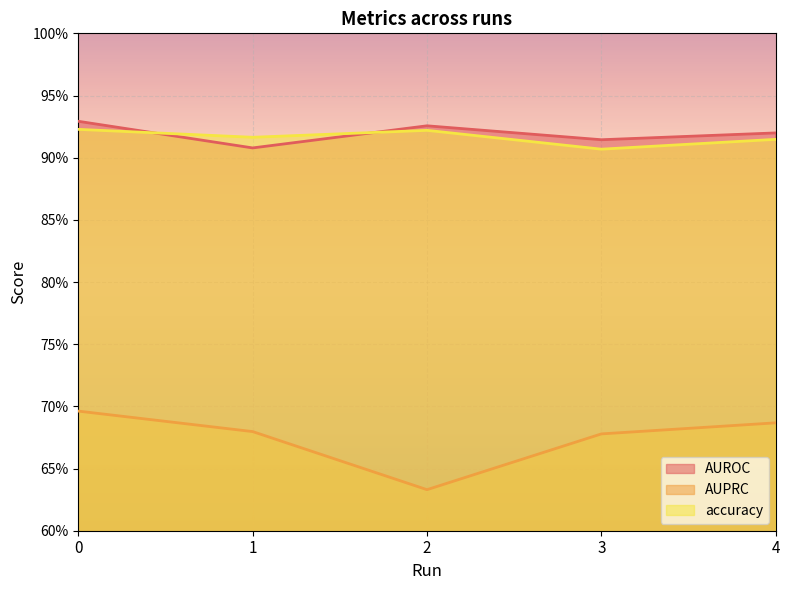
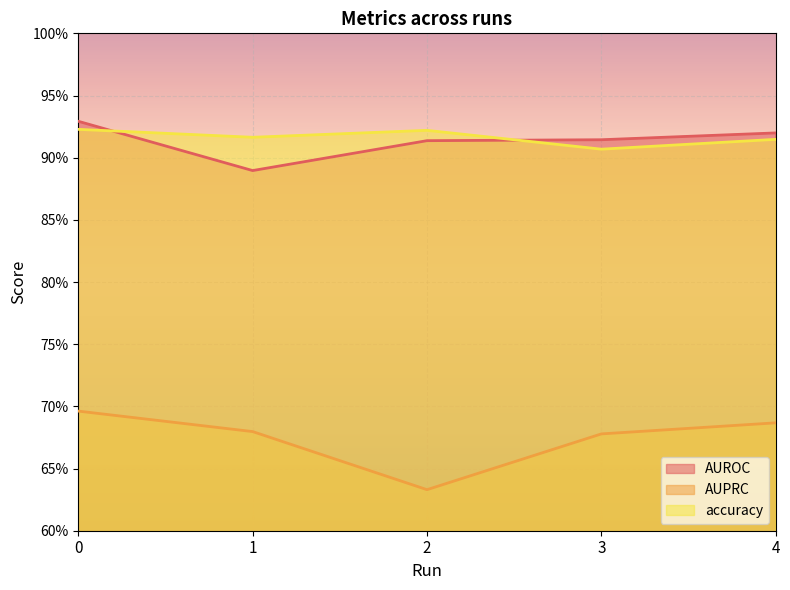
  {
    "AUROC": {
      "0": "92.9%",
-     "1": "90.8%",
-     "2": "92.6%",
+     "1": "89.0%",
+     "2": "91.4%",
      "3": "91.4%",
      "4": "92.0%"
    }
  }
